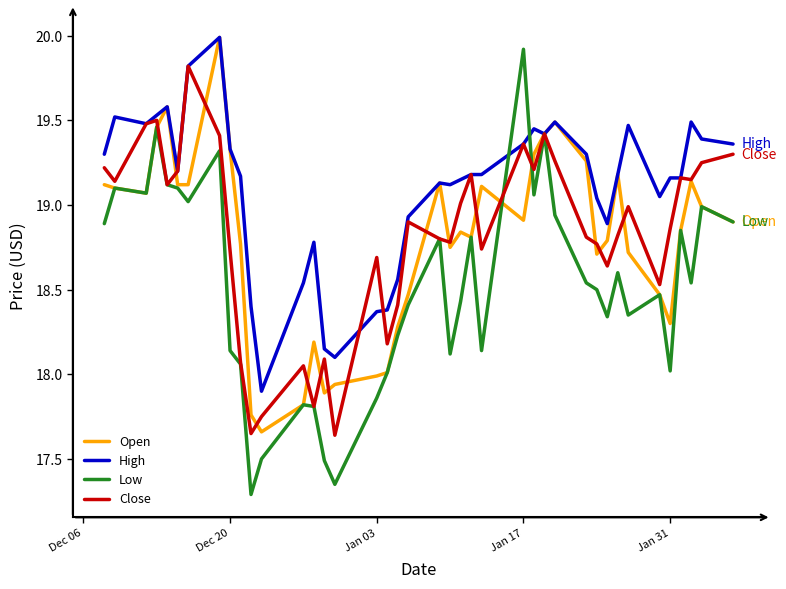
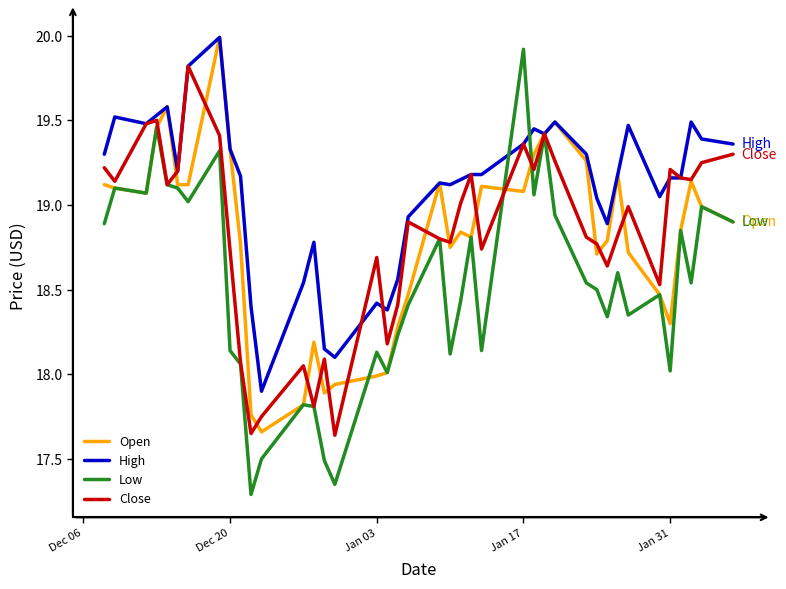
  {
    "Open": {
      "Jan 03": 17.99,
-     "Jan 17": 18.91,
+     "Jan 17": 19.08,
      "Jan 31": 18.30
    },
    "High": {
-     "Jan 03": 18.37,
+     "Jan 03": 18.42,
      "Jan 31": 19.16
    },
    "Low": {
      "Dec 20": 18.14,
-     "Jan 03": 17.86,
+     "Jan 03": 18.13,
      "Jan 17": 19.92,
      "Jan 31": 18.02
    },
    "Close": {
      "Dec 20": 18.73,
      "Jan 03": 18.69,
-     "Jan 31": 18.86
+     "Jan 31": 19.21
    }
  }
